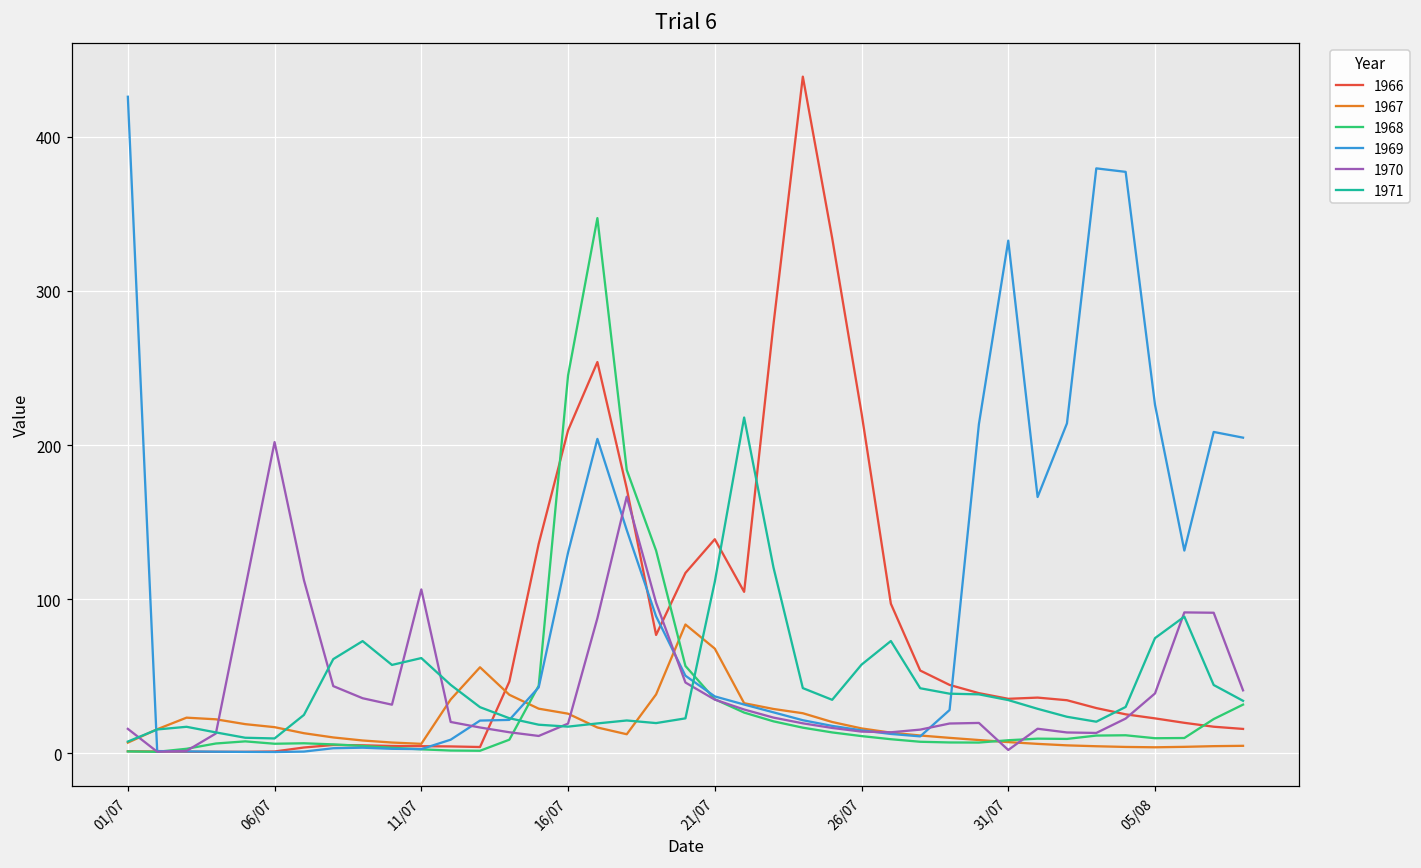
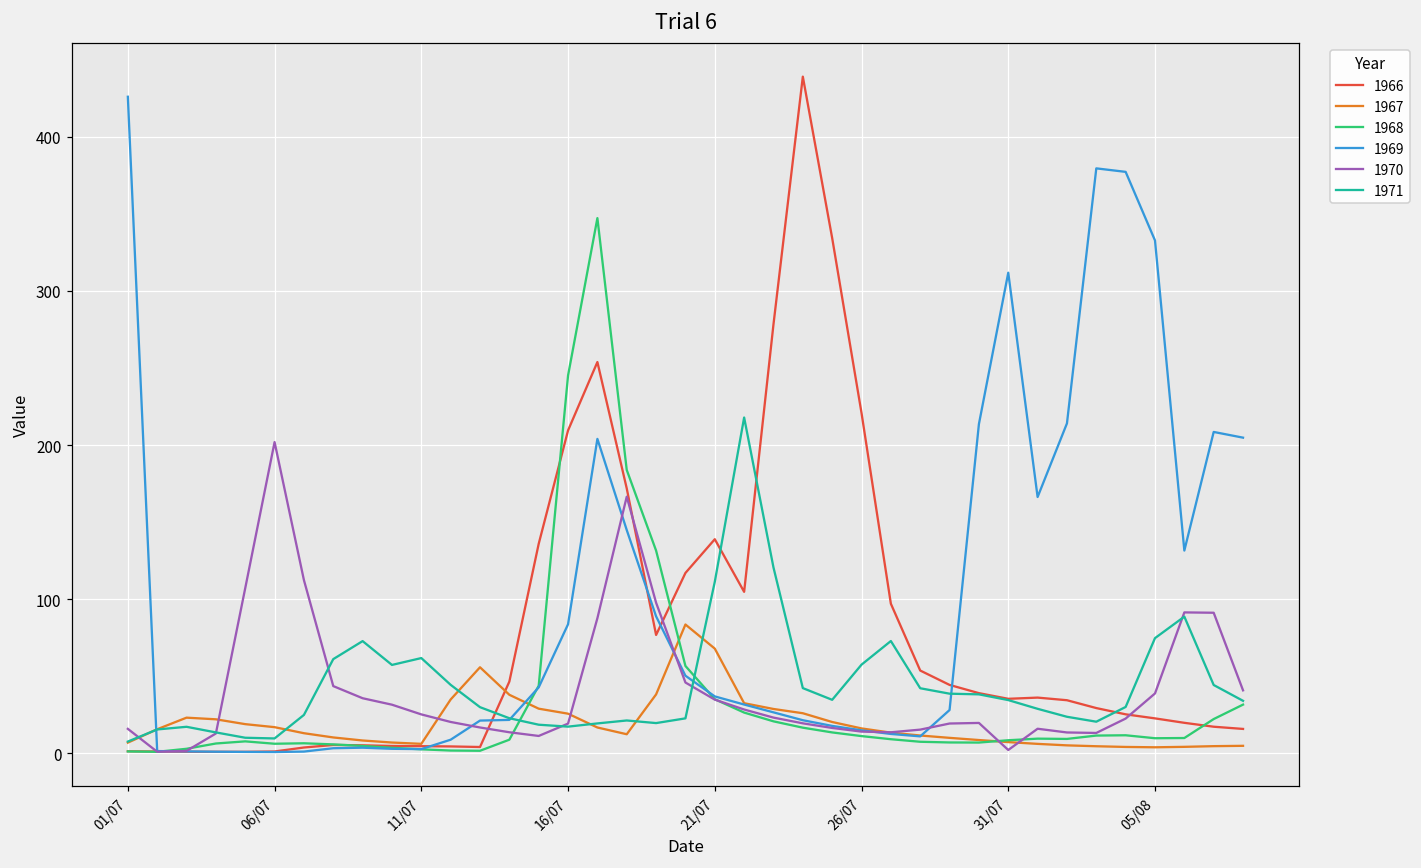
  {
    "1969": {
      "01/07": 426,
-     "16/07": 130,
+     "16/07": 84,
      "21/07": 37,
-     "31/07": 333,
-     "05/08": 226
+     "31/07": 312,
+     "05/08": 333
    },
    "1970": {
      "01/07": 16,
      "06/07": 202,
-     "11/07": 106,
+     "11/07": 25,
      "16/07": 19,
      "31/07": 2,
      "05/08": 39
    }
  }
